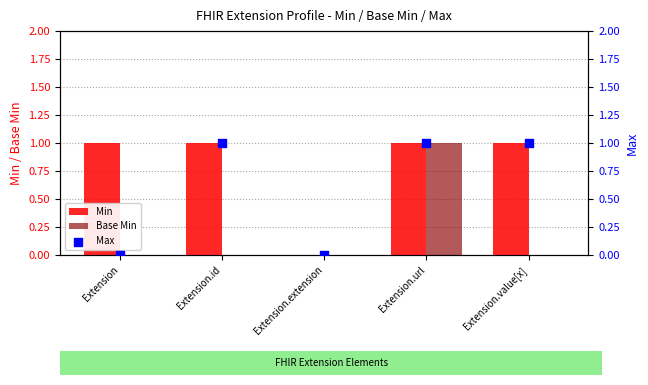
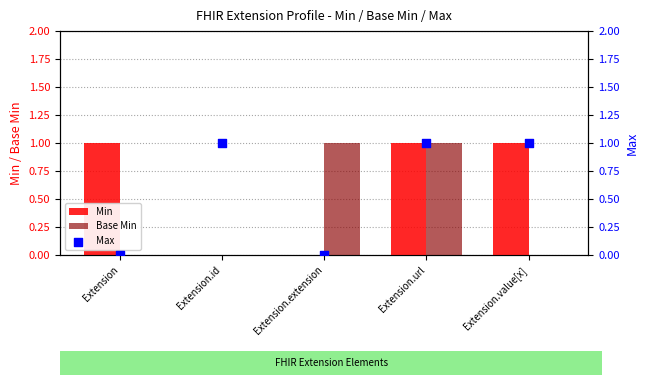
  {
    "Min": {
      "Extension": 1,
-     "Extension.id": 1,
+     "Extension.id": 0,
      "Extension.extension": 0,
      "Extension.url": 1,
      "Extension.value[x]": 1
    },
    "Base Min": {
      "Extension": 0,
      "Extension.id": 0,
-     "Extension.extension": 0,
+     "Extension.extension": 1,
      "Extension.url": 1,
      "Extension.value[x]": 0
    }
  }
